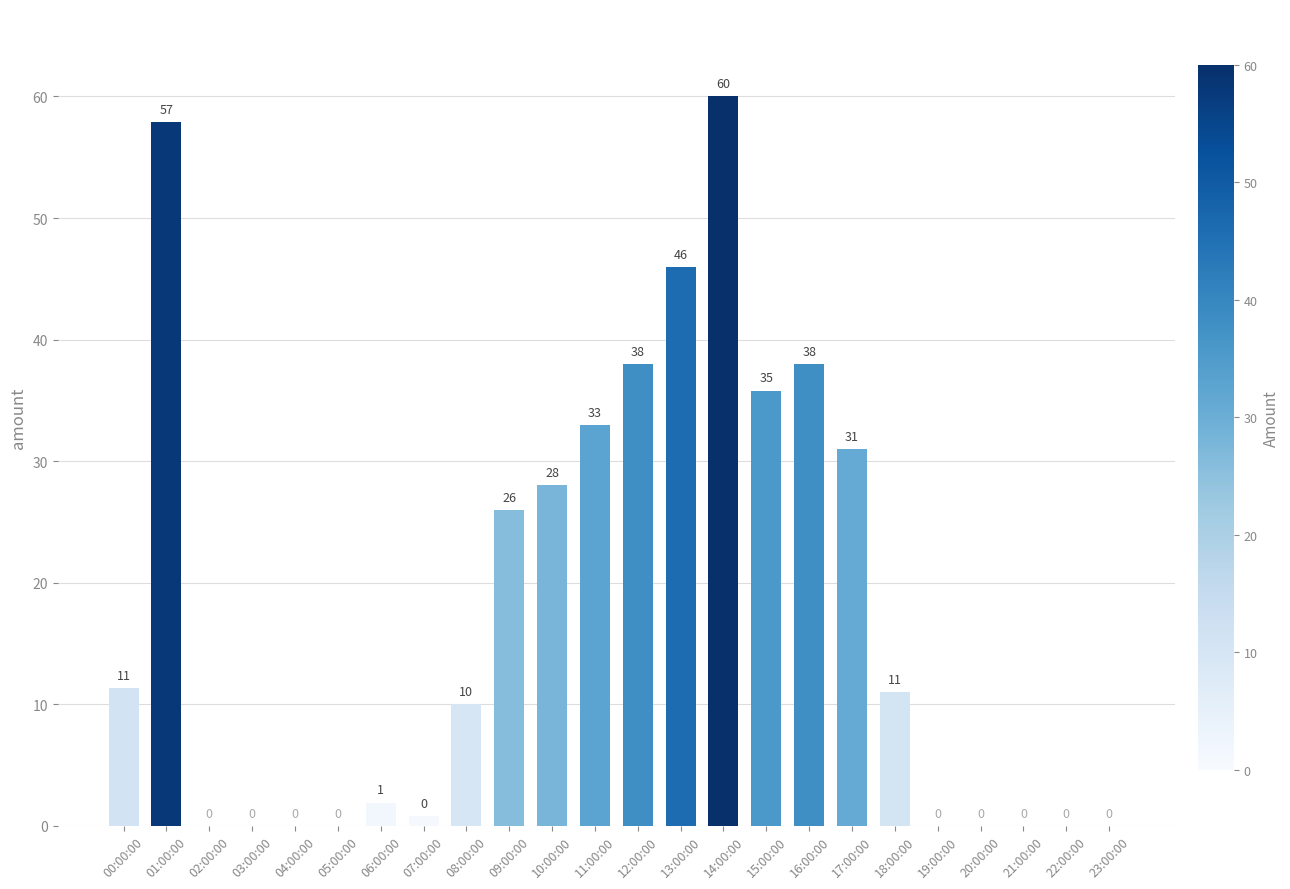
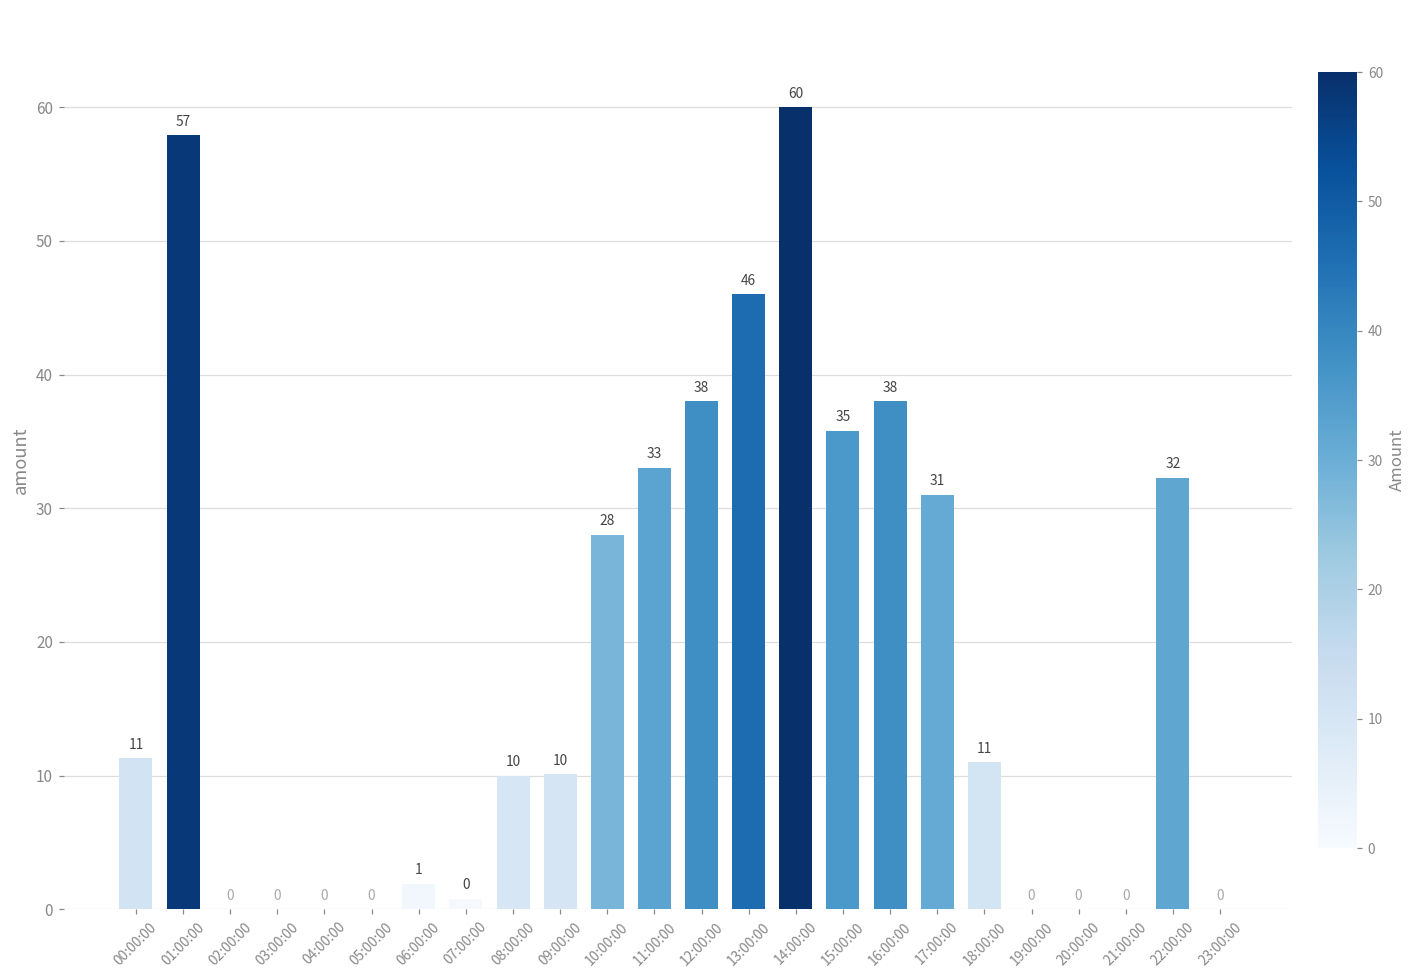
  {
    "00:00:00": 11,
    "02:00:00": 0,
    "03:00:00": 0,
    "04:00:00": 0,
    "05:00:00": 0,
    "08:00:00": 10,
-   "09:00:00": 26,
+   "09:00:00": 10,
    "10:00:00": 28,
    "11:00:00": 33,
    "12:00:00": 38,
    "13:00:00": 46,
    "14:00:00": 60,
    "16:00:00": 38,
    "17:00:00": 31,
    "18:00:00": 11,
    "19:00:00": 0,
    "20:00:00": 0,
    "21:00:00": 0,
-   "22:00:00": 0,
+   "22:00:00": 32,
    "23:00:00": 0
  }
